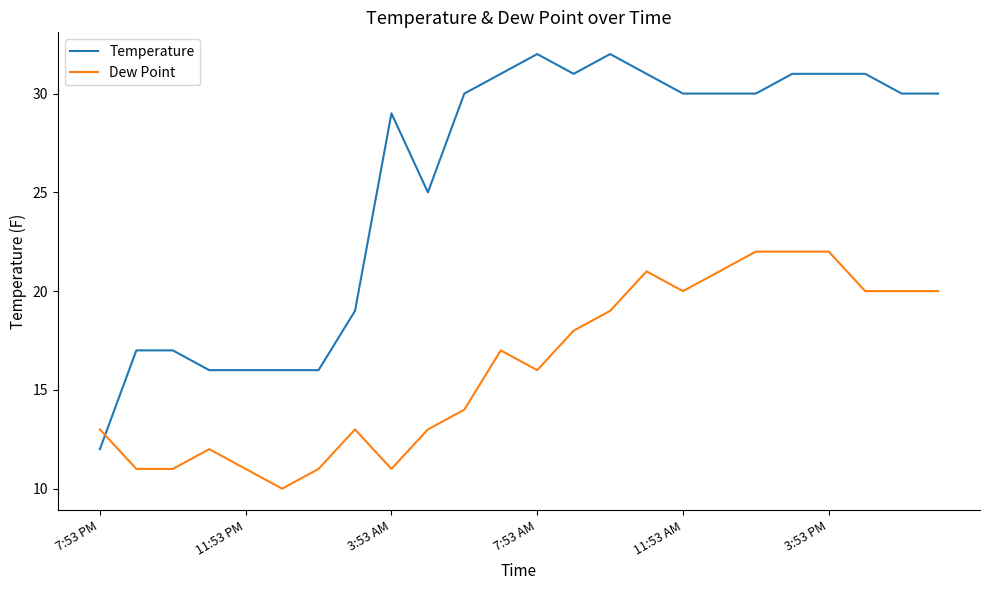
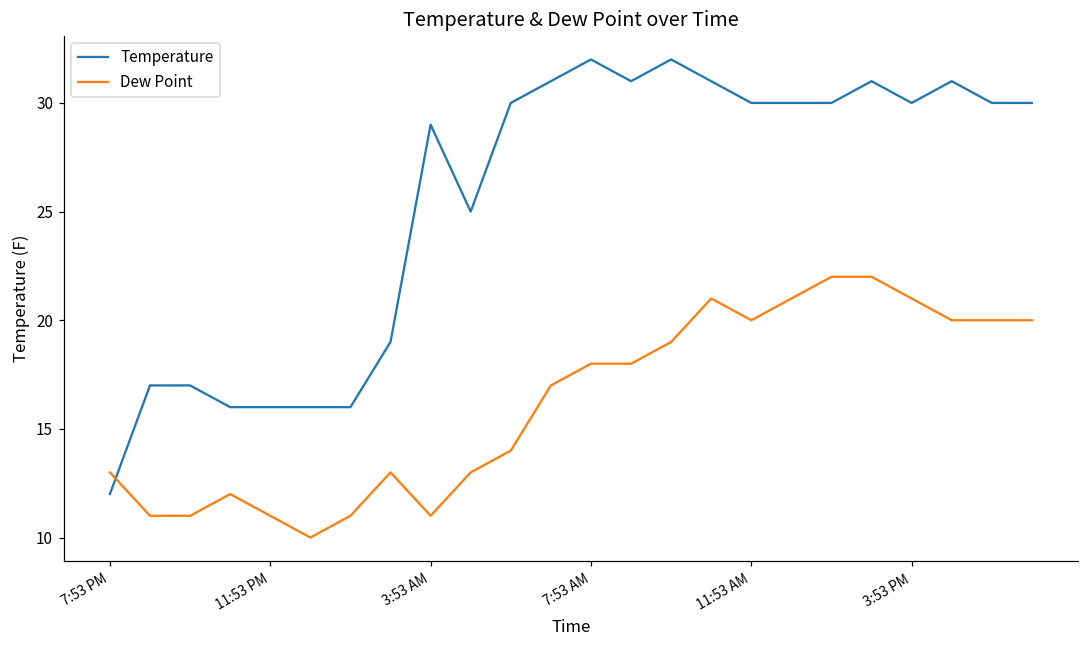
  {
    "Temperature": {
      "7:53 PM": 12,
      "11:53 PM": 16,
      "3:53 AM": 29,
      "7:53 AM": 32,
      "11:53 AM": 30,
-     "3:53 PM": 31
+     "3:53 PM": 30
    },
    "Dew Point": {
      "7:53 PM": 13,
      "11:53 PM": 11,
      "3:53 AM": 11,
-     "7:53 AM": 16,
+     "7:53 AM": 18,
      "11:53 AM": 20,
-     "3:53 PM": 22
+     "3:53 PM": 21
    }
  }
